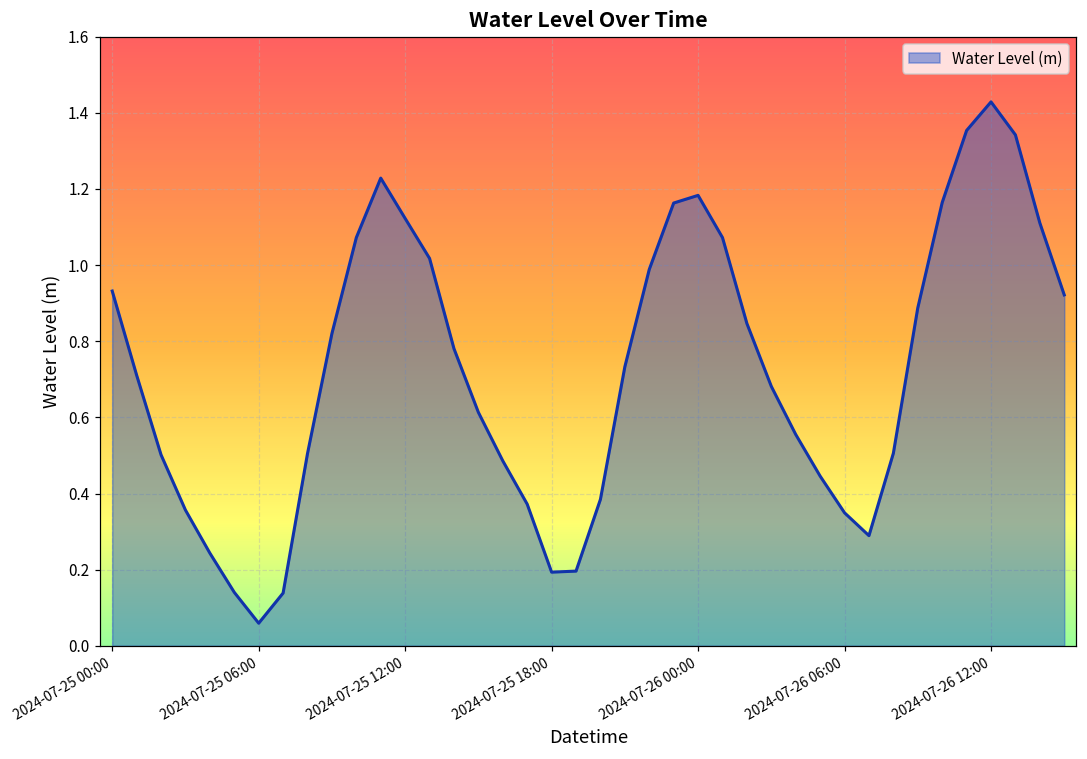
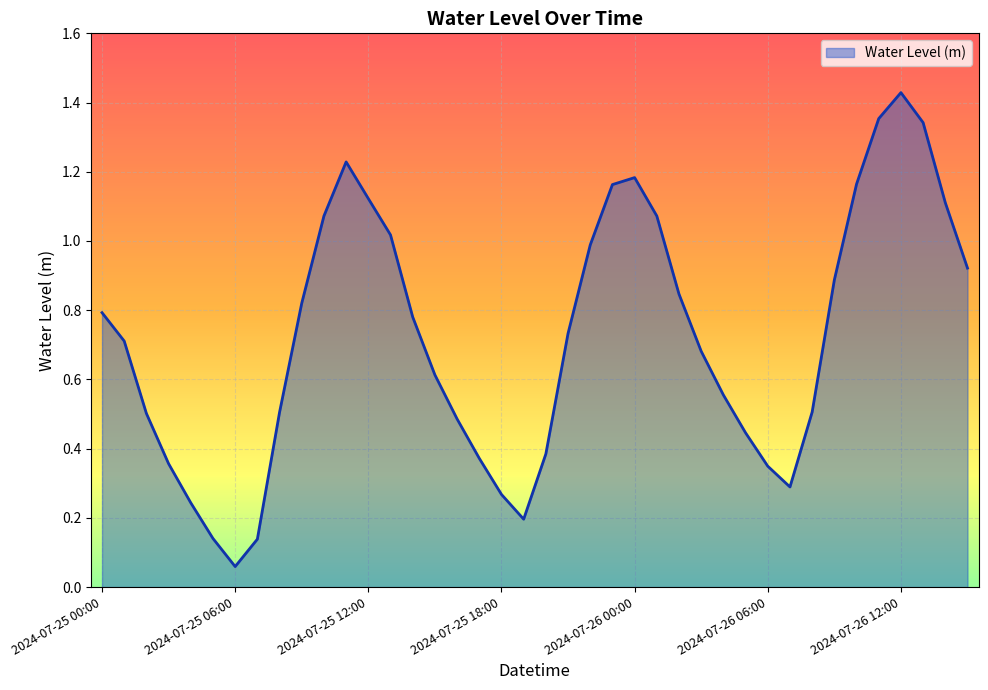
  {
-   "2024-07-25 00:00": 0.93,
+   "2024-07-25 00:00": 0.79,
    "2024-07-25 06:00": 0.06,
    "2024-07-25 12:00": 1.12,
-   "2024-07-25 18:00": 0.19,
+   "2024-07-25 18:00": 0.27,
    "2024-07-26 00:00": 1.18,
    "2024-07-26 06:00": 0.35,
    "2024-07-26 12:00": 1.43
  }
